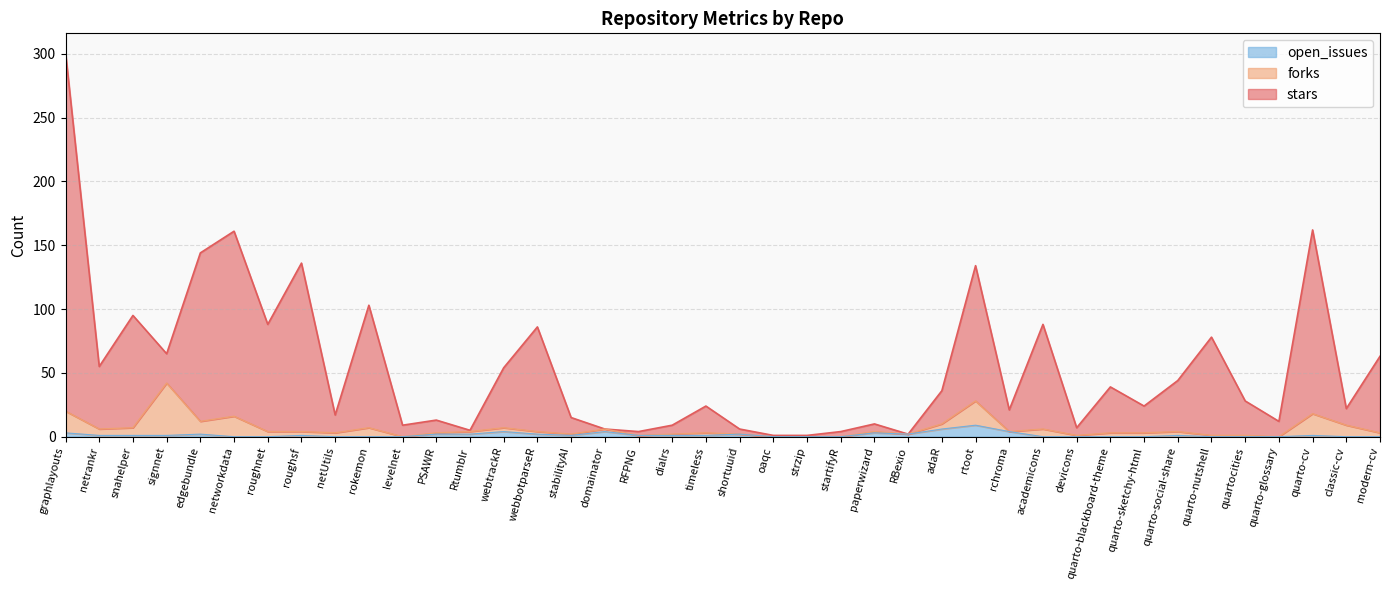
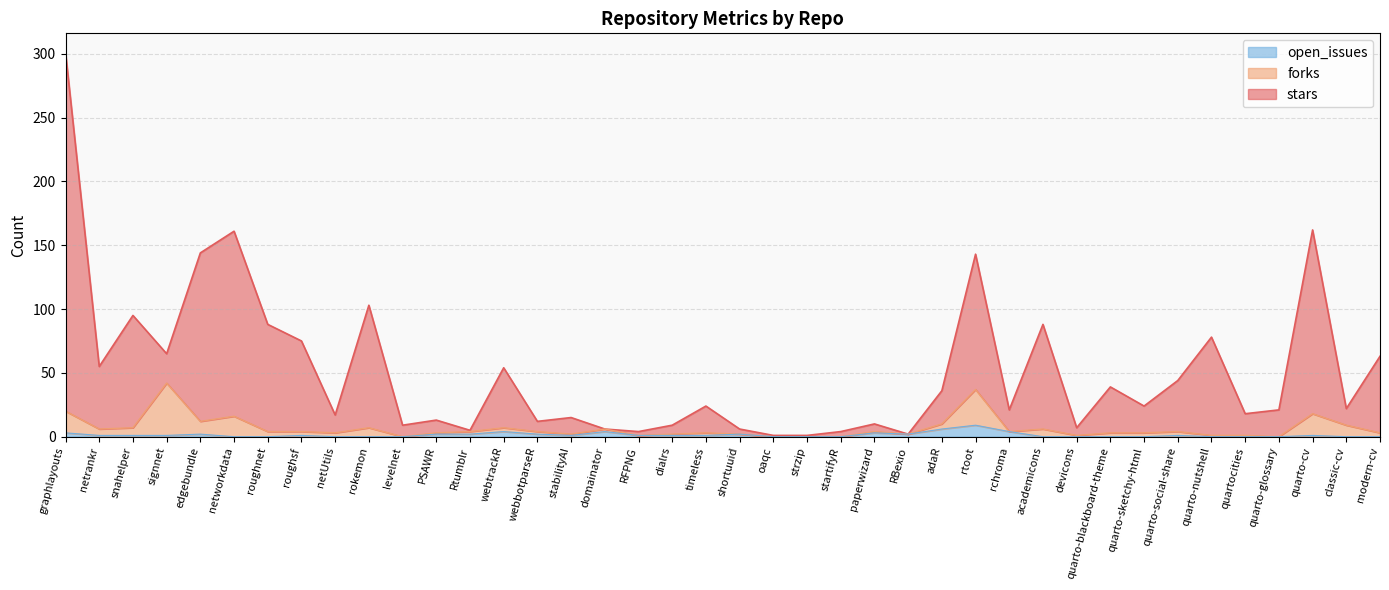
  {
    "open_issues": {
      "graphlayouts": 3,
      "netrankr": 1,
      "snahelper": 1,
      "signnet": 1,
      "edgebundle": 2,
      "networkdata": 0,
      "roughnet": 0,
      "roughsf": 1,
      "netUtils": 0,
      "rokemon": 0,
      "webtrackR": 4,
      "domainator": 4,
      "adaR": 6,
      "rtoot": 9,
      "academicons": 0,
      "quarto-blackboard-theme": 0,
      "quarto-sketchy-html": 0,
      "quarto-social-share": 1,
      "quarto-cv": 1,
      "classic-cv": 0,
      "modern-cv": 0
    },
    "forks": {
      "graphlayouts": 17,
      "netrankr": 5,
      "snahelper": 6,
      "signnet": 41,
      "edgebundle": 10,
      "networkdata": 16,
      "roughnet": 4,
      "roughsf": 3,
      "netUtils": 3,
      "rokemon": 7,
      "webtrackR": 3,
      "adaR": 4,
-     "rtoot": 19,
+     "rtoot": 28,
      "academicons": 6,
      "quarto-blackboard-theme": 3,
      "quarto-sketchy-html": 3,
      "quarto-social-share": 3,
      "quarto-cv": 17,
      "classic-cv": 9,
      "modern-cv": 3
    },
    "stars": {
      "graphlayouts": 281,
      "netrankr": 49,
      "snahelper": 88,
      "signnet": 23,
      "edgebundle": 132,
      "networkdata": 145,
      "roughnet": 84,
-     "roughsf": 132,
+     "roughsf": 71,
      "netUtils": 14,
      "rokemon": 96,
      "levelnet": 9,
      "PSAWR": 10,
      "webtrackR": 47,
-     "webbotparseR": 82,
+     "webbotparseR": 8,
      "stabilityAI": 13,
      "RFPNG": 3,
      "dialrs": 7,
      "timeless": 21,
      "shortuuid": 4,
      "startifyR": 4,
      "paperwizard": 6,
      "adaR": 26,
      "rtoot": 106,
      "rchroma": 17,
      "academicons": 82,
      "devicons": 6,
      "quarto-blackboard-theme": 36,
      "quarto-sketchy-html": 21,
      "quarto-social-share": 40,
      "quarto-nutshell": 77,
-     "quartocities": 27,
-     "quarto-glossary": 12,
+     "quartocities": 17,
+     "quarto-glossary": 21,
      "quarto-cv": 144,
      "classic-cv": 13,
      "modern-cv": 60
    }
  }
